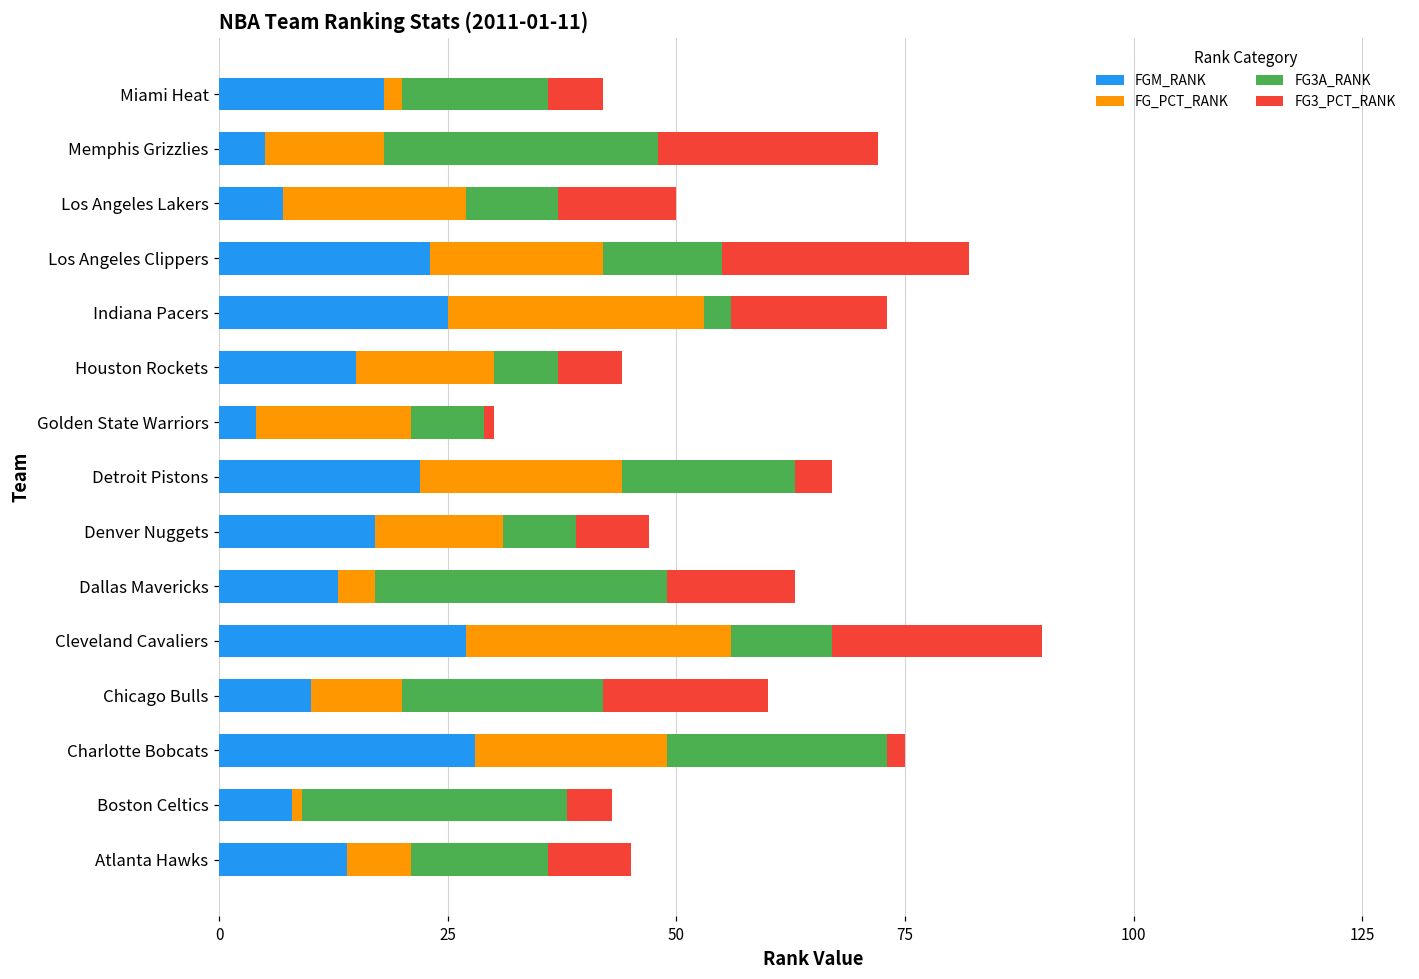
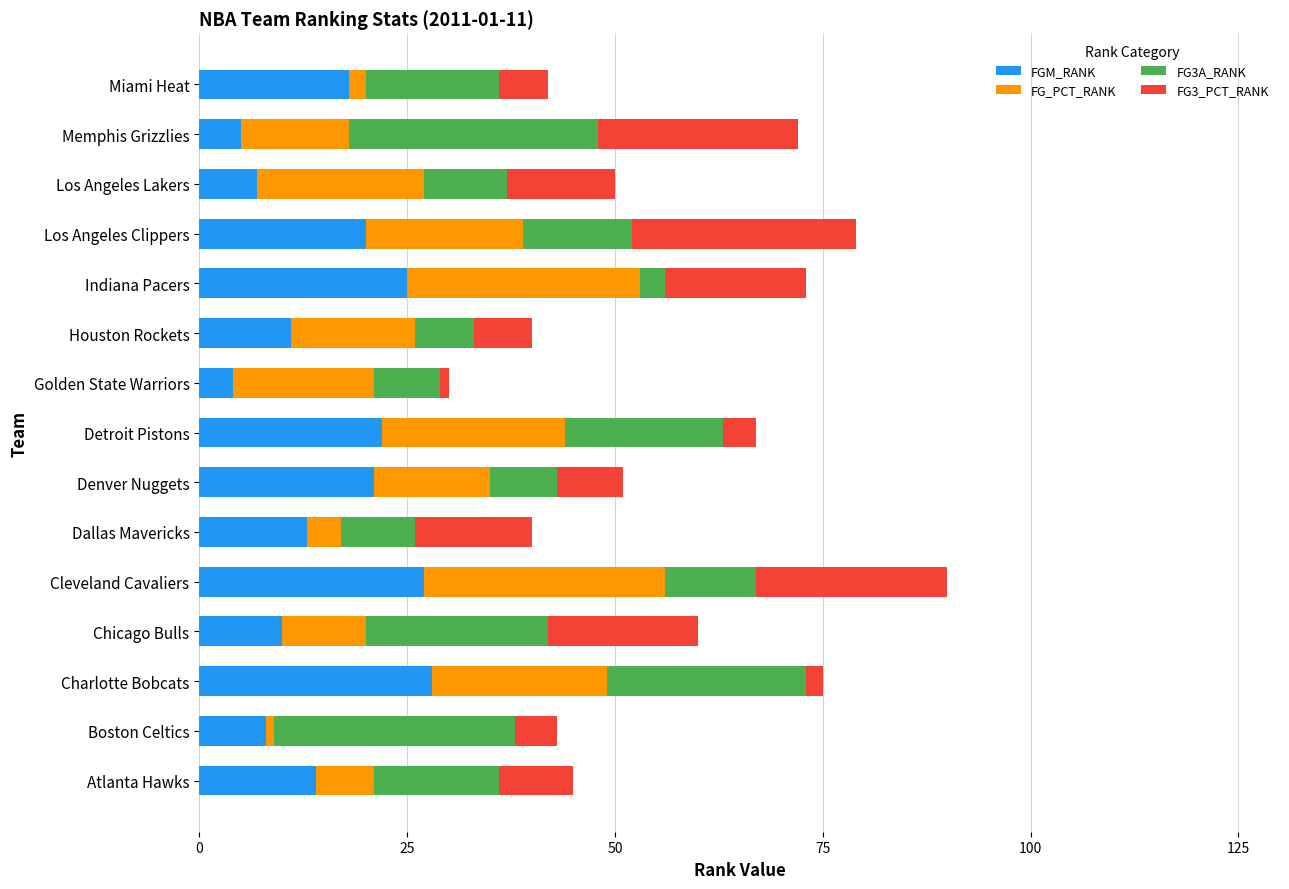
  {
    "FGM_RANK": {
      "Miami Heat": 18,
      "Memphis Grizzlies": 5,
      "Los Angeles Lakers": 7,
-     "Los Angeles Clippers": 23,
+     "Los Angeles Clippers": 20,
      "Indiana Pacers": 25,
-     "Houston Rockets": 15,
+     "Houston Rockets": 11,
      "Golden State Warriors": 4,
      "Detroit Pistons": 22,
-     "Denver Nuggets": 17,
+     "Denver Nuggets": 21,
      "Dallas Mavericks": 13,
      "Cleveland Cavaliers": 27,
      "Chicago Bulls": 10,
      "Charlotte Bobcats": 28,
      "Boston Celtics": 8,
      "Atlanta Hawks": 14
    },
    "FG_PCT_RANK": {
      "Miami Heat": 2,
      "Memphis Grizzlies": 13,
      "Los Angeles Lakers": 20,
      "Los Angeles Clippers": 19,
      "Indiana Pacers": 28,
      "Houston Rockets": 15,
      "Golden State Warriors": 17,
      "Detroit Pistons": 22,
      "Denver Nuggets": 14,
      "Dallas Mavericks": 4,
      "Cleveland Cavaliers": 29,
      "Chicago Bulls": 10,
      "Charlotte Bobcats": 21,
      "Boston Celtics": 1,
      "Atlanta Hawks": 7
    },
    "FG3A_RANK": {
      "Miami Heat": 16,
      "Memphis Grizzlies": 30,
      "Los Angeles Lakers": 10,
      "Los Angeles Clippers": 13,
      "Indiana Pacers": 3,
      "Houston Rockets": 7,
      "Golden State Warriors": 8,
      "Detroit Pistons": 19,
      "Denver Nuggets": 8,
-     "Dallas Mavericks": 32,
+     "Dallas Mavericks": 9,
      "Cleveland Cavaliers": 11,
      "Chicago Bulls": 22,
      "Charlotte Bobcats": 24,
      "Boston Celtics": 29,
      "Atlanta Hawks": 15
    },
    "FG3_PCT_RANK": {
      "Miami Heat": 6,
      "Memphis Grizzlies": 24,
      "Los Angeles Lakers": 13,
      "Los Angeles Clippers": 27,
      "Indiana Pacers": 17,
      "Houston Rockets": 7,
      "Golden State Warriors": 1,
      "Detroit Pistons": 4,
      "Denver Nuggets": 8,
      "Dallas Mavericks": 14,
      "Cleveland Cavaliers": 23,
      "Chicago Bulls": 18,
      "Charlotte Bobcats": 2,
      "Boston Celtics": 5,
      "Atlanta Hawks": 9
    }
  }
